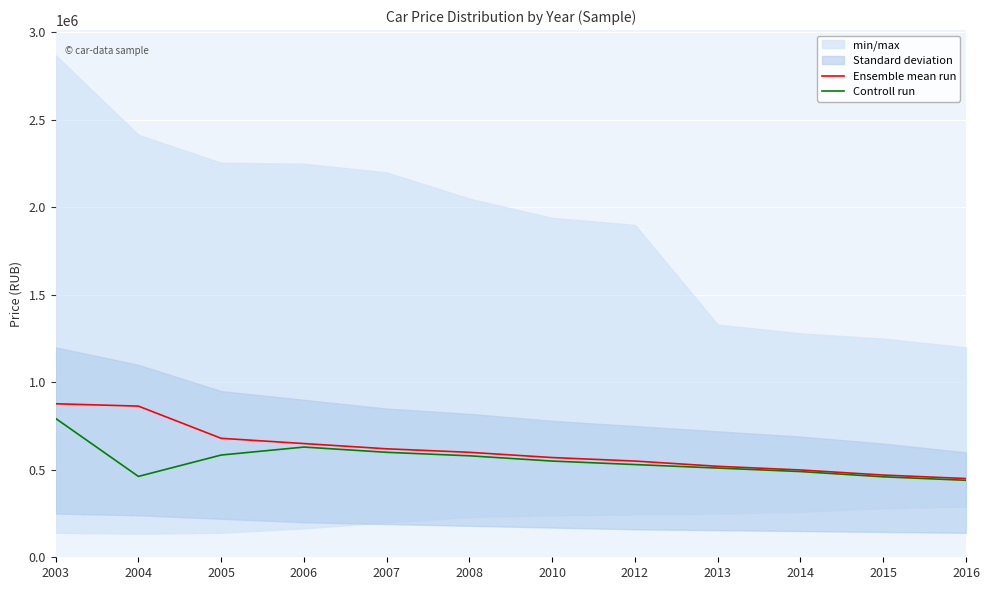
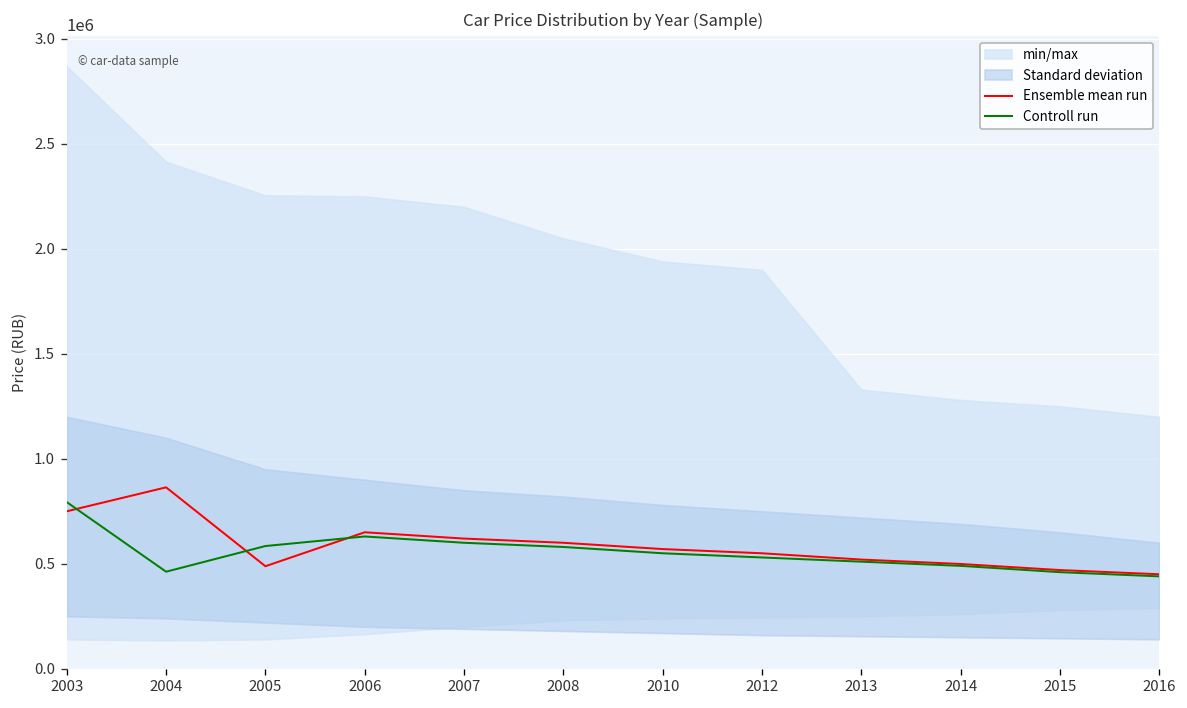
  {
    "Ensemble mean run": {
-     "2003": 880000,
+     "2003": 750000,
      "2004": 860000,
-     "2005": 680000,
+     "2005": 490000,
      "2006": 650000,
      "2007": 620000,
      "2008": 600000,
      "2010": 570000,
      "2012": 550000
    },
    "Controll run": {
      "2003": 790000,
      "2004": 460000,
      "2005": 580000,
      "2006": 630000,
      "2007": 600000,
      "2008": 580000,
      "2010": 550000,
      "2012": 530000
    }
  }
